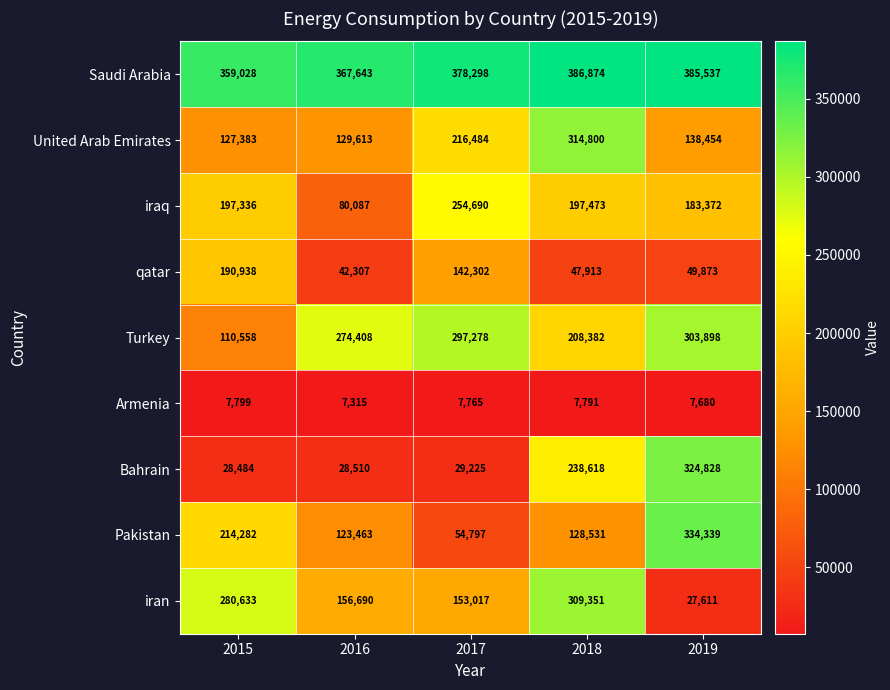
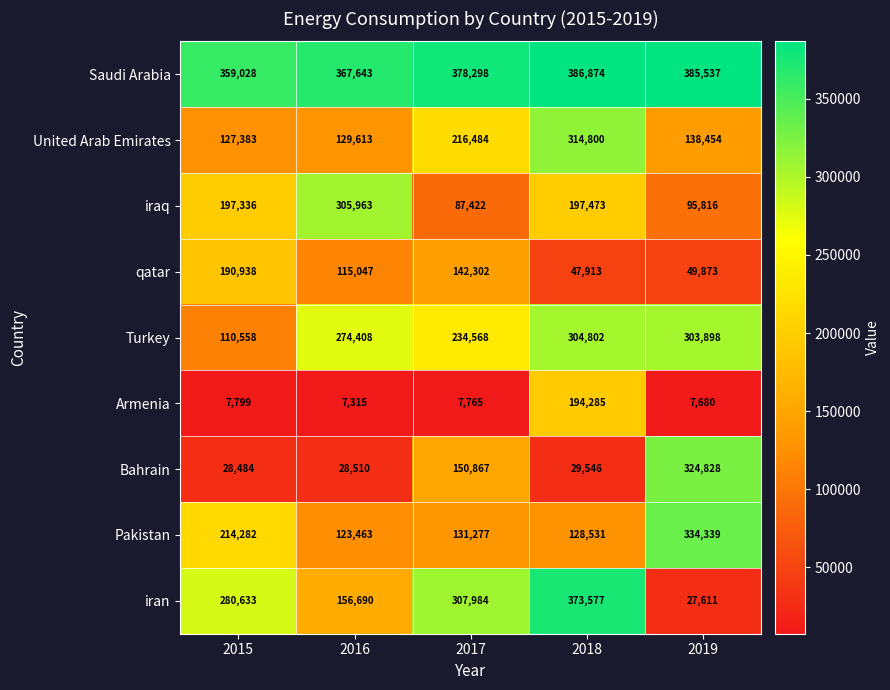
  {
    "Saudi Arabia": {
      "2015": "359,028",
      "2016": "367,643",
      "2017": "378,298",
      "2018": "386,874",
      "2019": "385,537"
    },
    "United Arab Emirates": {
      "2015": "127,383",
      "2016": "129,613",
      "2017": "216,484",
      "2018": "314,800",
      "2019": "138,454"
    },
    "iraq": {
      "2015": "197,336",
-     "2016": "80,087",
-     "2017": "254,690",
+     "2016": "305,963",
+     "2017": "87,422",
      "2018": "197,473",
-     "2019": "183,372"
+     "2019": "95,816"
    },
    "qatar": {
      "2015": "190,938",
-     "2016": "42,307",
+     "2016": "115,047",
      "2017": "142,302",
      "2018": "47,913",
      "2019": "49,873"
    },
    "Turkey": {
      "2015": "110,558",
      "2016": "274,408",
-     "2017": "297,278",
-     "2018": "208,382",
+     "2017": "234,568",
+     "2018": "304,802",
      "2019": "303,898"
    },
    "Armenia": {
      "2015": "7,799",
      "2016": "7,315",
      "2017": "7,765",
-     "2018": "7,791",
+     "2018": "194,285",
      "2019": "7,680"
    },
    "Bahrain": {
      "2015": "28,484",
      "2016": "28,510",
-     "2017": "29,225",
-     "2018": "238,618",
+     "2017": "150,867",
+     "2018": "29,546",
      "2019": "324,828"
    },
    "Pakistan": {
      "2015": "214,282",
      "2016": "123,463",
-     "2017": "54,797",
+     "2017": "131,277",
      "2018": "128,531",
      "2019": "334,339"
    },
    "iran": {
      "2015": "280,633",
      "2016": "156,690",
-     "2017": "153,017",
-     "2018": "309,351",
+     "2017": "307,984",
+     "2018": "373,577",
      "2019": "27,611"
    }
  }
